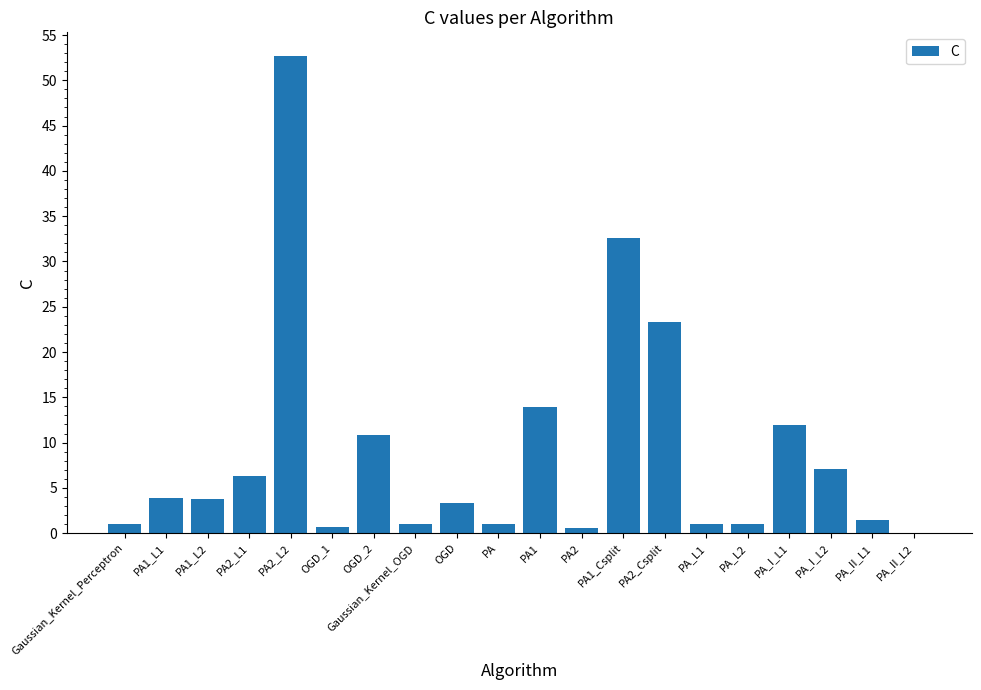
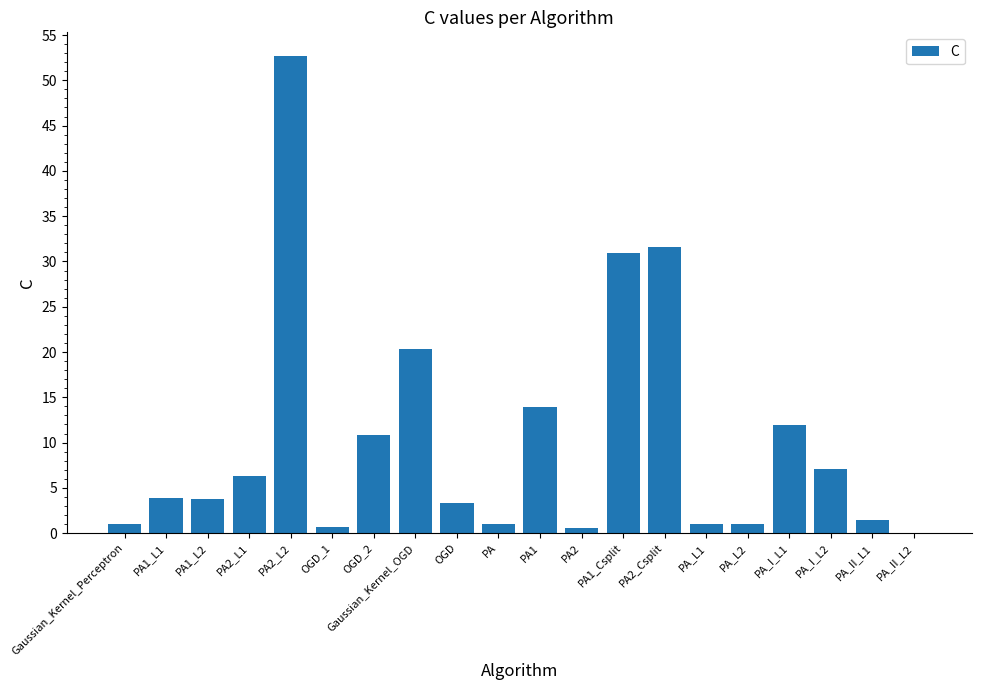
  {
    "Gaussian_Kernel_Perceptron": 1,
    "PA1_L1": 4,
    "PA1_L2": 4,
    "PA2_L1": 6,
    "PA2_L2": 53,
    "OGD_1": 1,
    "OGD_2": 11,
-   "Gaussian_Kernel_OGD": 1,
+   "Gaussian_Kernel_OGD": 20,
    "OGD": 3,
    "PA": 1,
    "PA1": 14,
    "PA2": 1,
-   "PA1_Csplit": 33,
-   "PA2_Csplit": 23,
+   "PA1_Csplit": 31,
+   "PA2_Csplit": 32,
    "PA_L1": 1,
    "PA_L2": 1,
    "PA_I_L1": 12,
    "PA_I_L2": 7,
    "PA_II_L1": 1
  }
